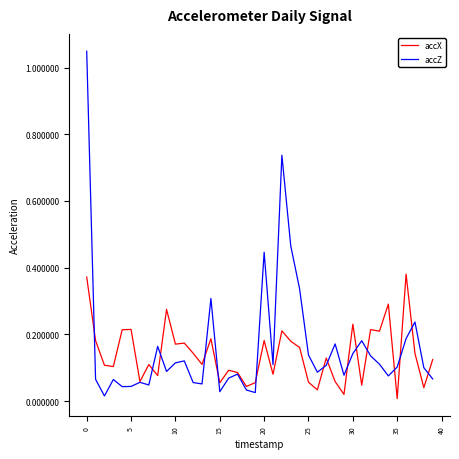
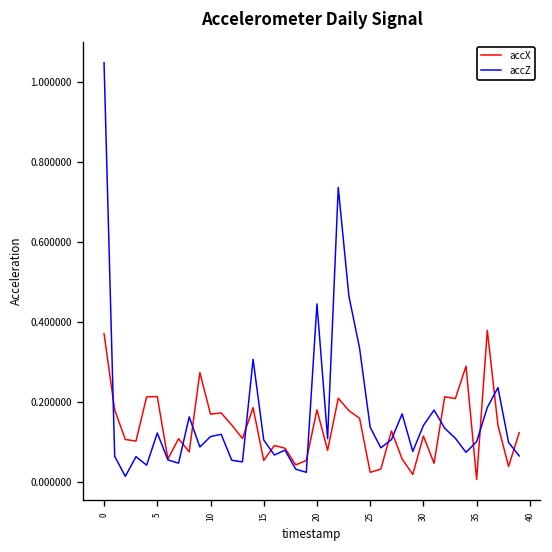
  {
    "accX": {
      "0": 0.37,
      "5": 0.21,
      "10": 0.17,
      "15": 0.05,
      "20": 0.18,
-     "25": 0.06,
-     "30": 0.23,
+     "25": 0.03,
+     "30": 0.12,
      "35": 0.01
    },
    "accZ": {
      "0": 1.05,
-     "5": 0.04,
+     "5": 0.12,
      "10": 0.11,
-     "15": 0.03,
+     "15": 0.11,
      "20": 0.45,
      "25": 0.14,
      "30": 0.14,
      "35": 0.10
    }
  }
